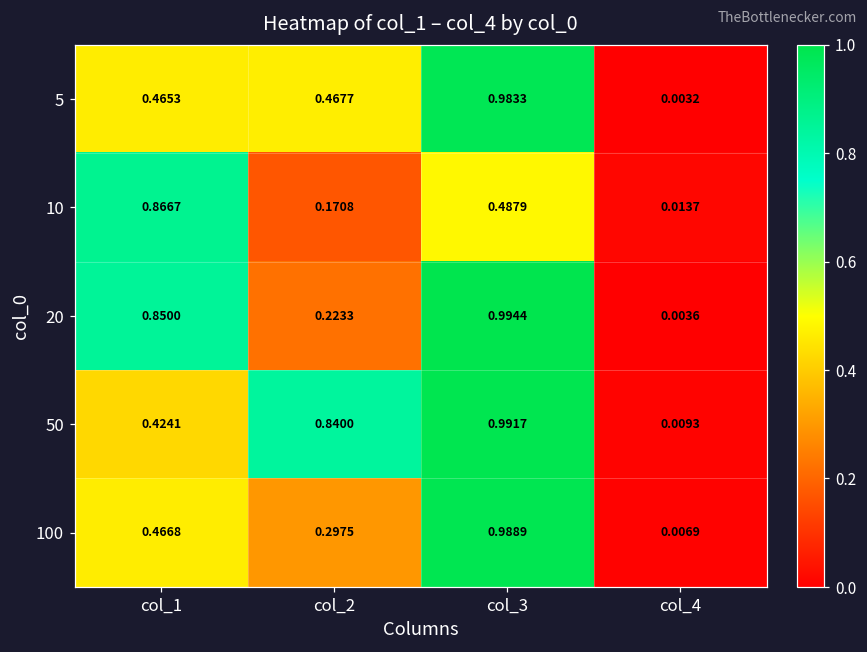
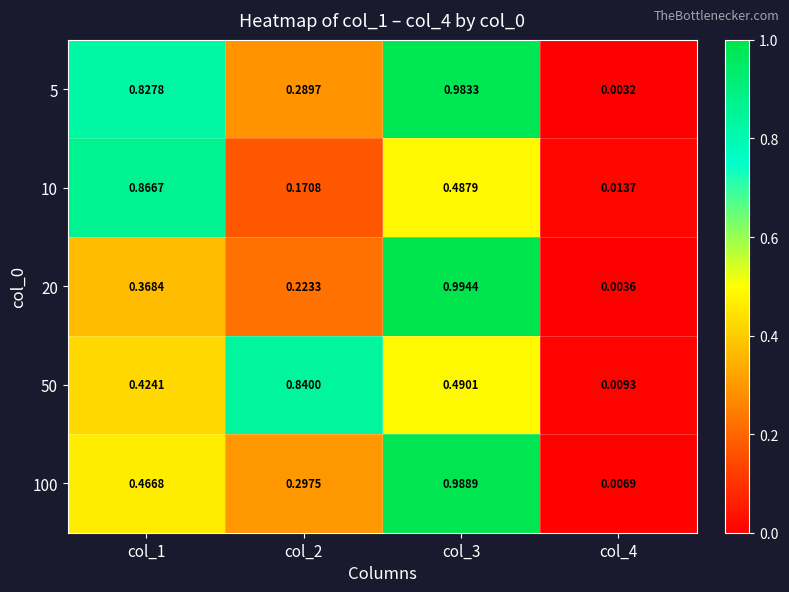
  {
    "5": {
-     "col_1": 0.4653,
-     "col_2": 0.4677,
+     "col_1": 0.8278,
+     "col_2": 0.2897,
      "col_3": 0.9833,
      "col_4": 0.0032
    },
    "10": {
      "col_1": 0.8667,
      "col_2": 0.1708,
      "col_3": 0.4879,
      "col_4": 0.0137
    },
    "20": {
-     "col_1": 0.8500,
+     "col_1": 0.3684,
      "col_2": 0.2233,
      "col_3": 0.9944,
      "col_4": 0.0036
    },
    "50": {
      "col_1": 0.4241,
      "col_2": 0.8400,
-     "col_3": 0.9917,
+     "col_3": 0.4901,
      "col_4": 0.0093
    },
    "100": {
      "col_1": 0.4668,
      "col_2": 0.2975,
      "col_3": 0.9889,
      "col_4": 0.0069
    }
  }
